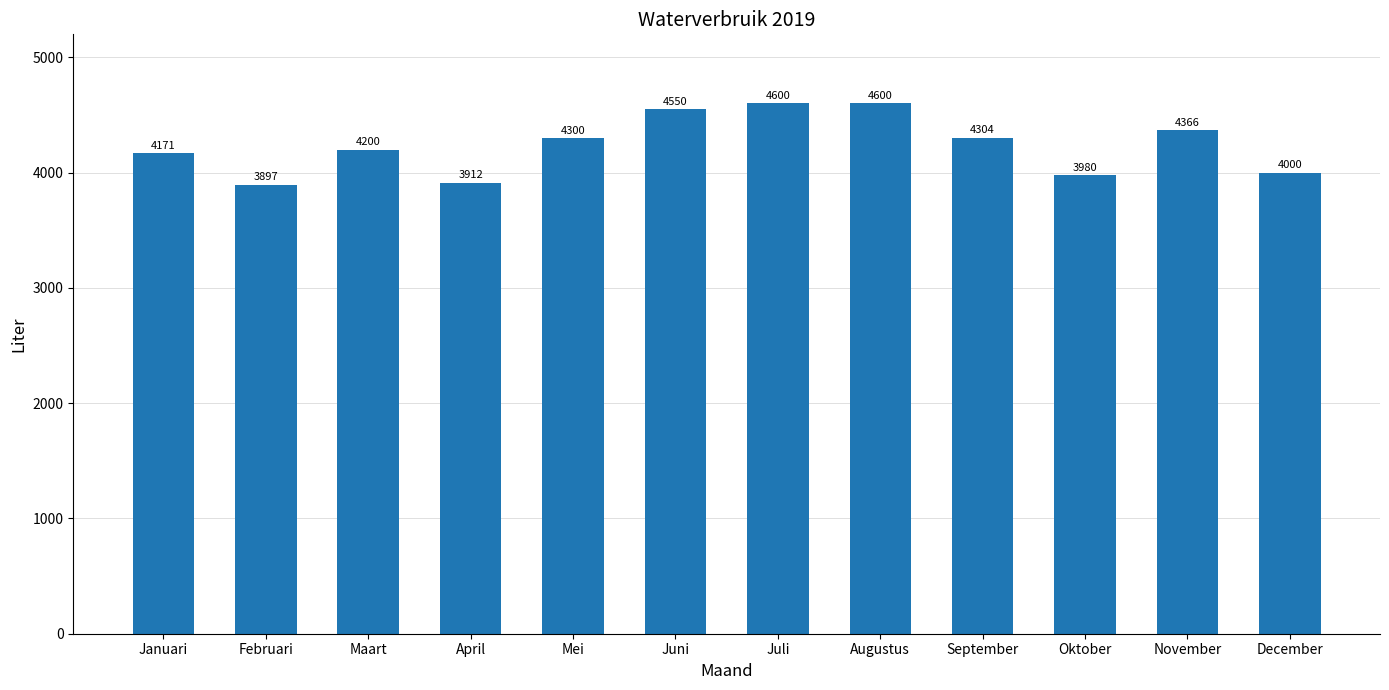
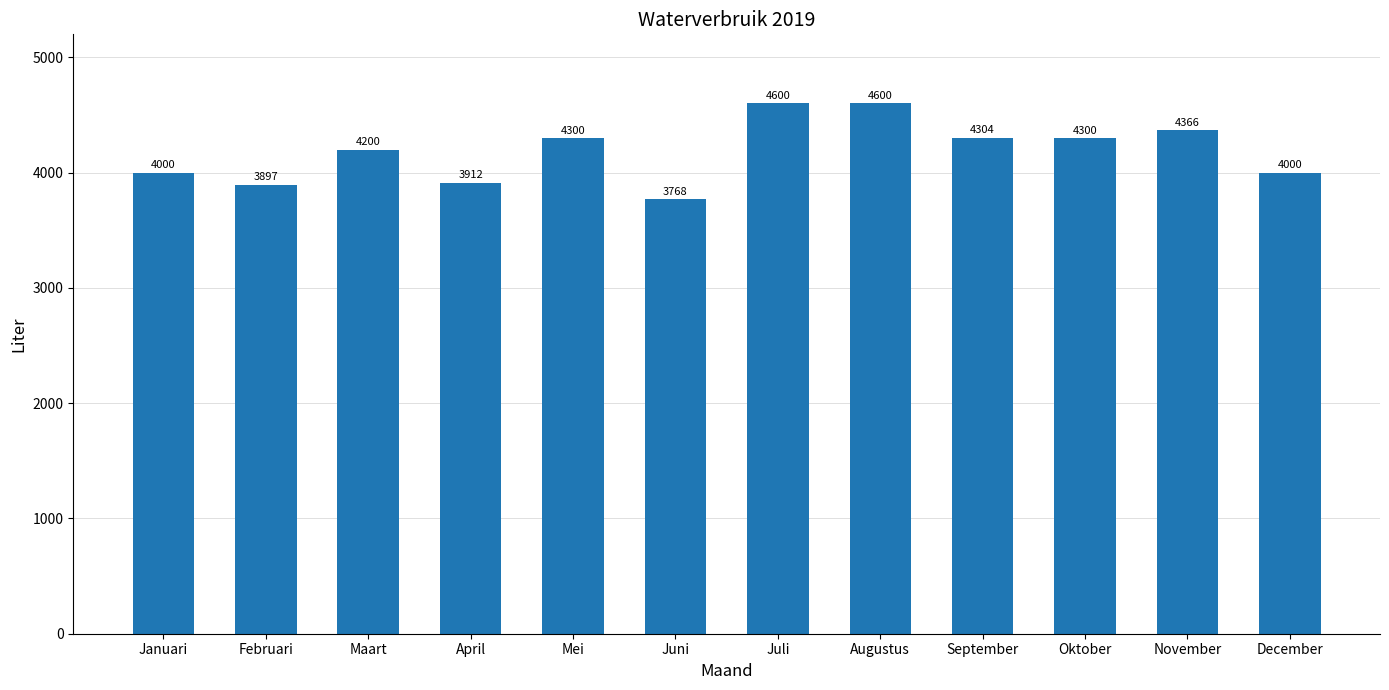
  {
-   "Januari": 4171,
+   "Januari": 4000,
    "Februari": 3897,
    "Maart": 4200,
    "April": 3912,
    "Mei": 4300,
-   "Juni": 4550,
+   "Juni": 3768,
    "Juli": 4600,
    "Augustus": 4600,
    "September": 4304,
-   "Oktober": 3980,
+   "Oktober": 4300,
    "November": 4366,
    "December": 4000
  }
